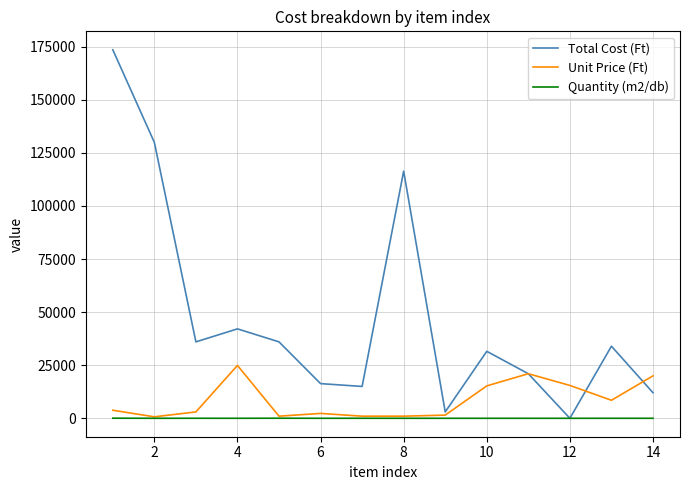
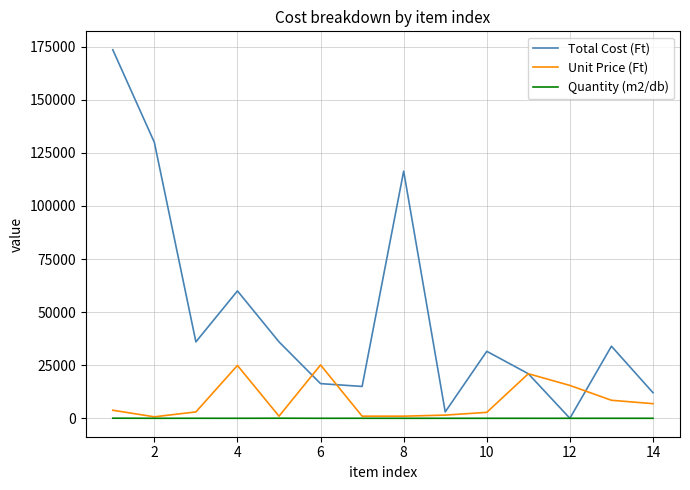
  {
    "Total Cost (Ft)": {
      "2": 130000,
-     "4": 42000,
+     "4": 60000,
      "6": 16000,
      "8": 116000,
      "10": 32000,
      "14": 12000
    },
    "Unit Price (Ft)": {
      "4": 25000,
-     "6": 2000,
-     "10": 15000,
+     "6": 25000,
+     "10": 3000,
      "12": 15000,
-     "14": 20000
+     "14": 7000
    },
    "Quantity (m2/db)": {
      "4": 0,
      "6": 0,
      "10": 0,
      "14": 0
    }
  }
